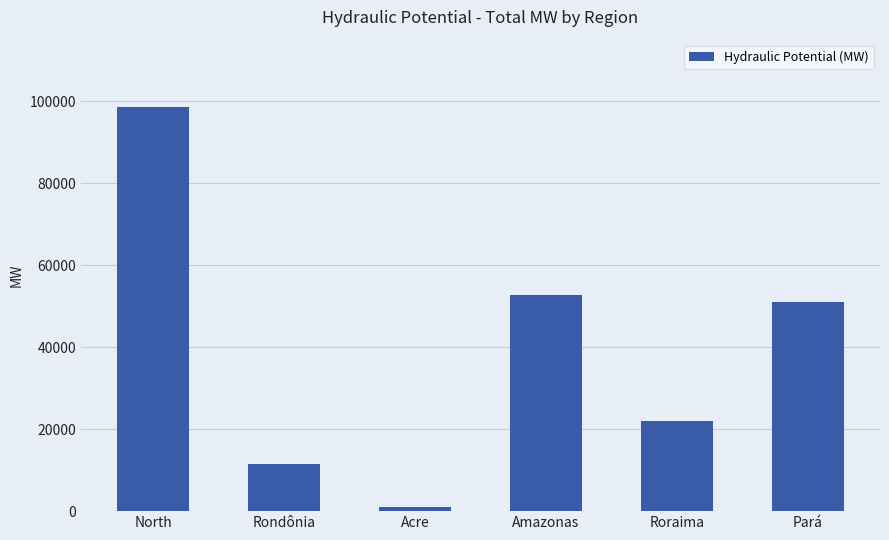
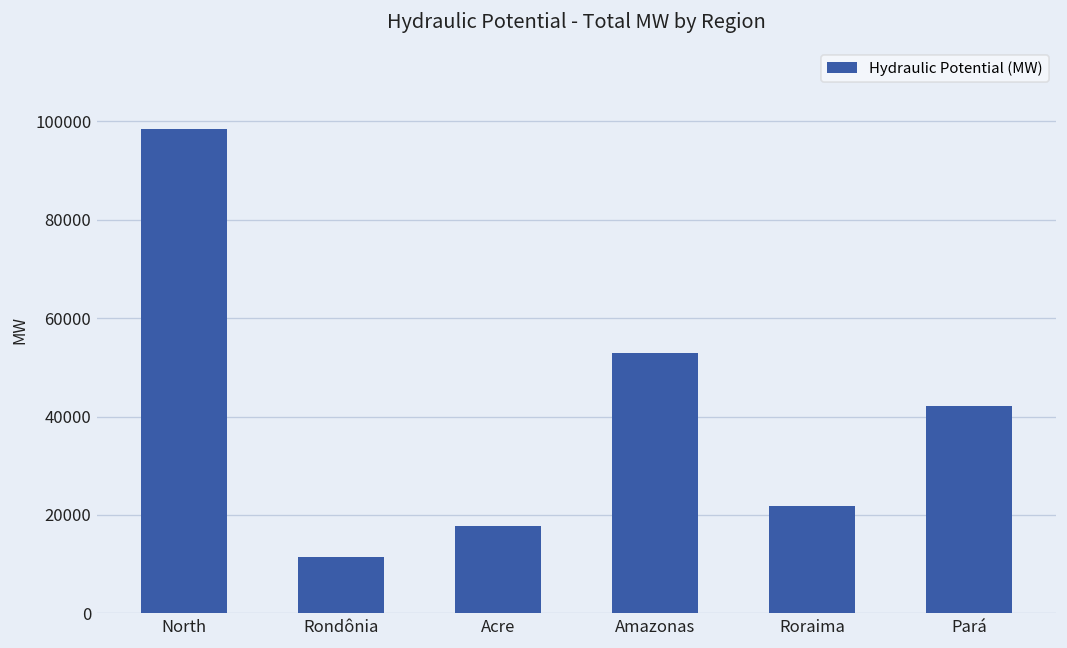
  {
    "North": 99000,
    "Rondônia": 12000,
-   "Acre": 1000,
+   "Acre": 18000,
    "Amazonas": 53000,
    "Roraima": 22000,
-   "Pará": 51000
+   "Pará": 42000
  }
